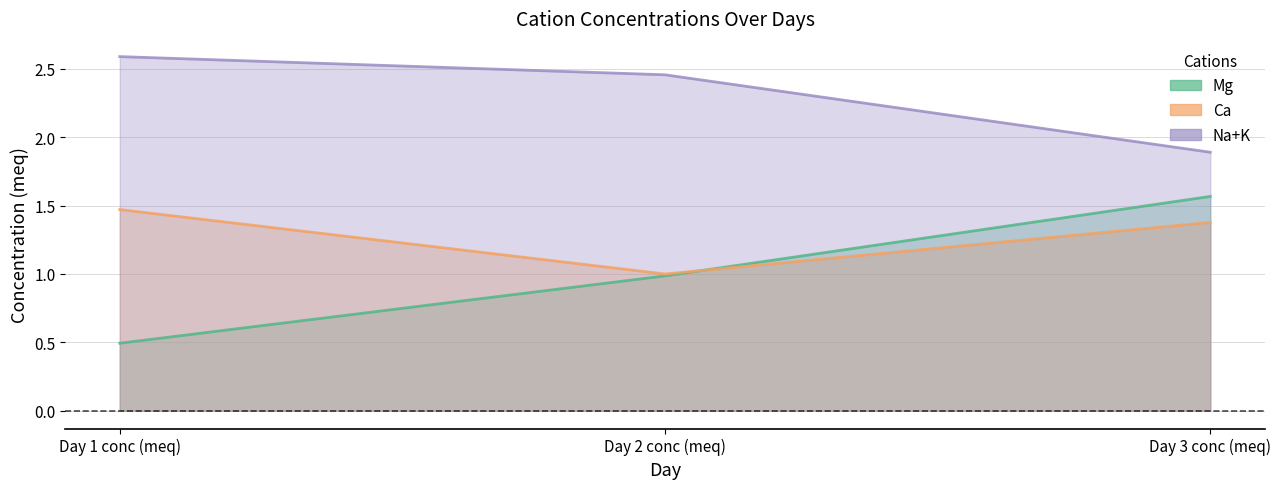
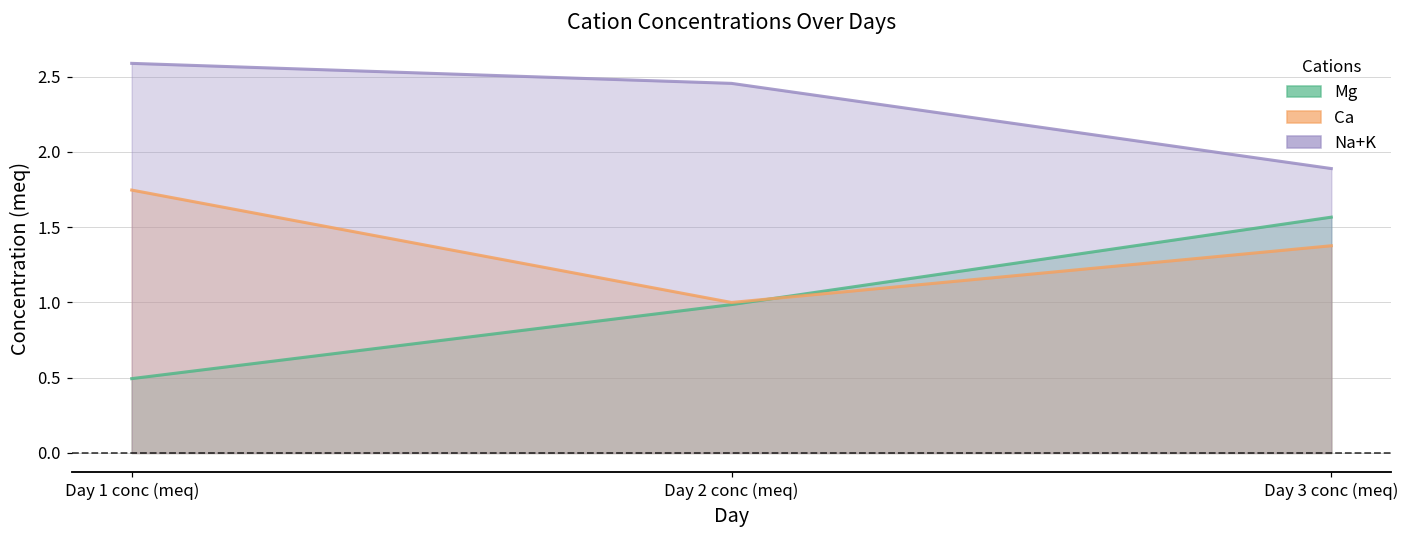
  {
    "Ca": {
-     "Day 1 conc (meq)": 1.47,
+     "Day 1 conc (meq)": 1.75,
      "Day 3 conc (meq)": 1.38
    }
  }
